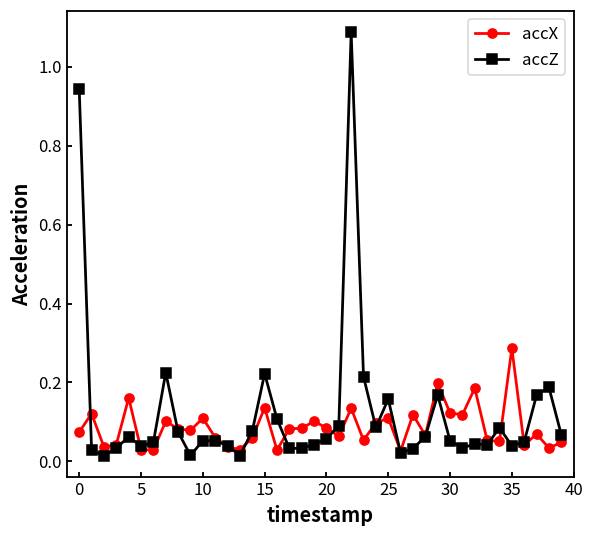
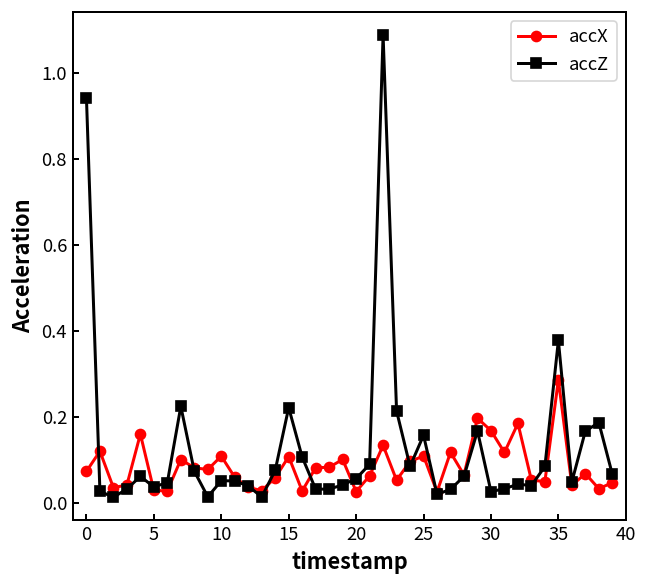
  {
    "accX": {
      "0": 0.07,
      "5": 0.03,
      "10": 0.11,
-     "15": 0.14,
-     "20": 0.08,
+     "15": 0.11,
+     "20": 0.03,
      "25": 0.11,
-     "30": 0.12,
+     "30": 0.17,
      "35": 0.29
    },
    "accZ": {
      "0": 0.94,
      "5": 0.04,
      "10": 0.05,
      "15": 0.22,
      "20": 0.06,
      "25": 0.16,
-     "30": 0.05,
-     "35": 0.04
+     "30": 0.03,
+     "35": 0.38
    }
  }
